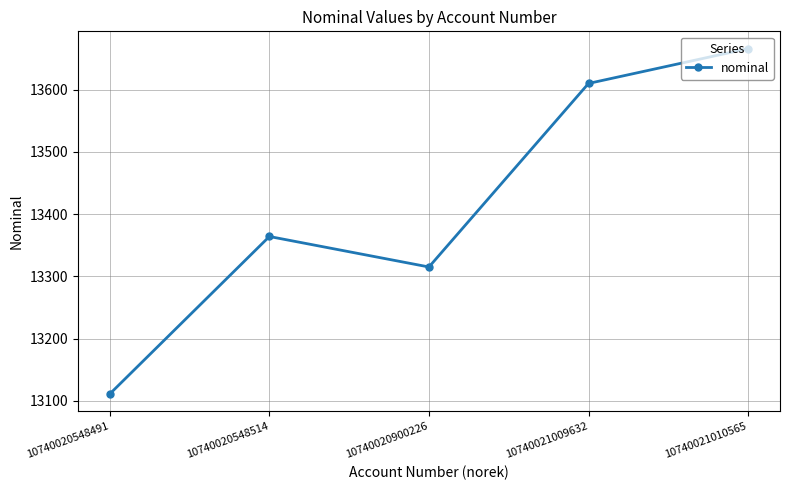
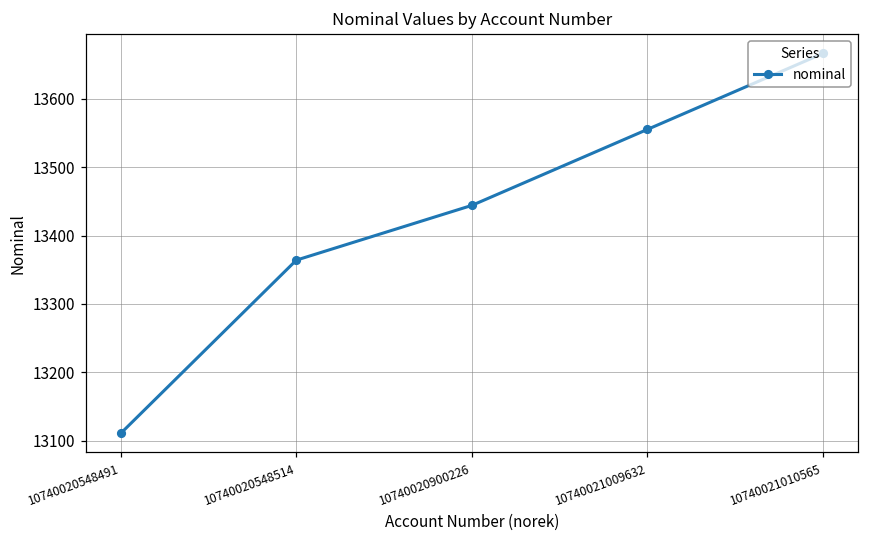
  {
    "10740020548491": 13110,
    "10740020548514": 13360,
-   "10740020900226": 13320,
-   "10740021009632": 13610
+   "10740020900226": 13440,
+   "10740021009632": 13560
  }
